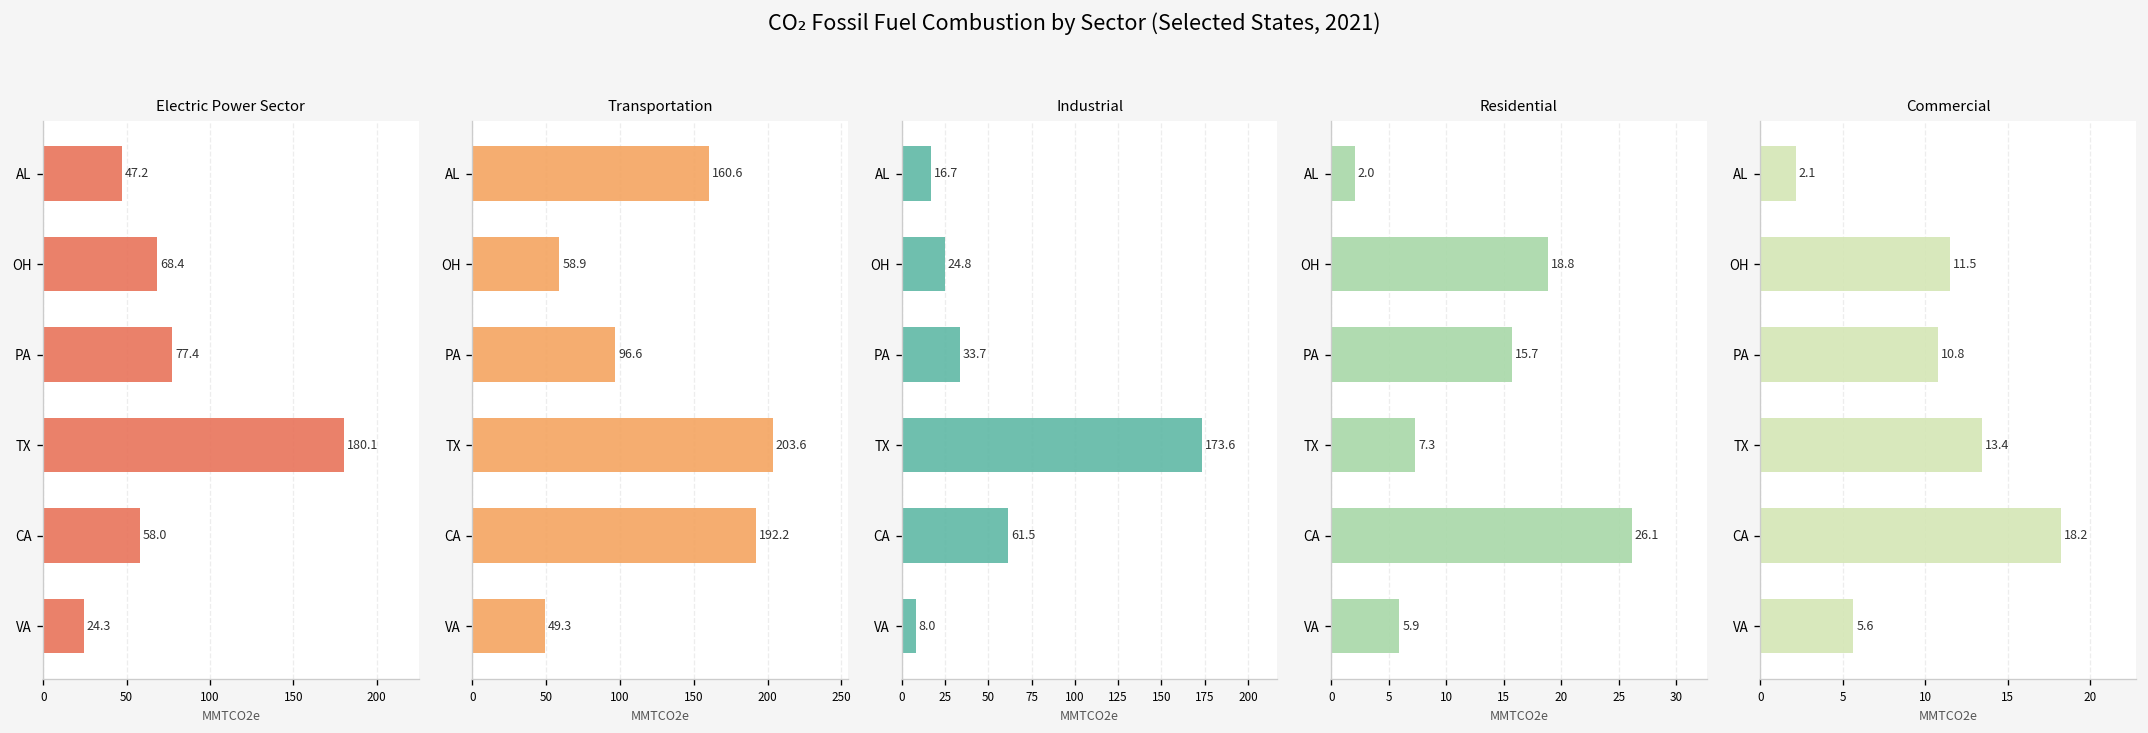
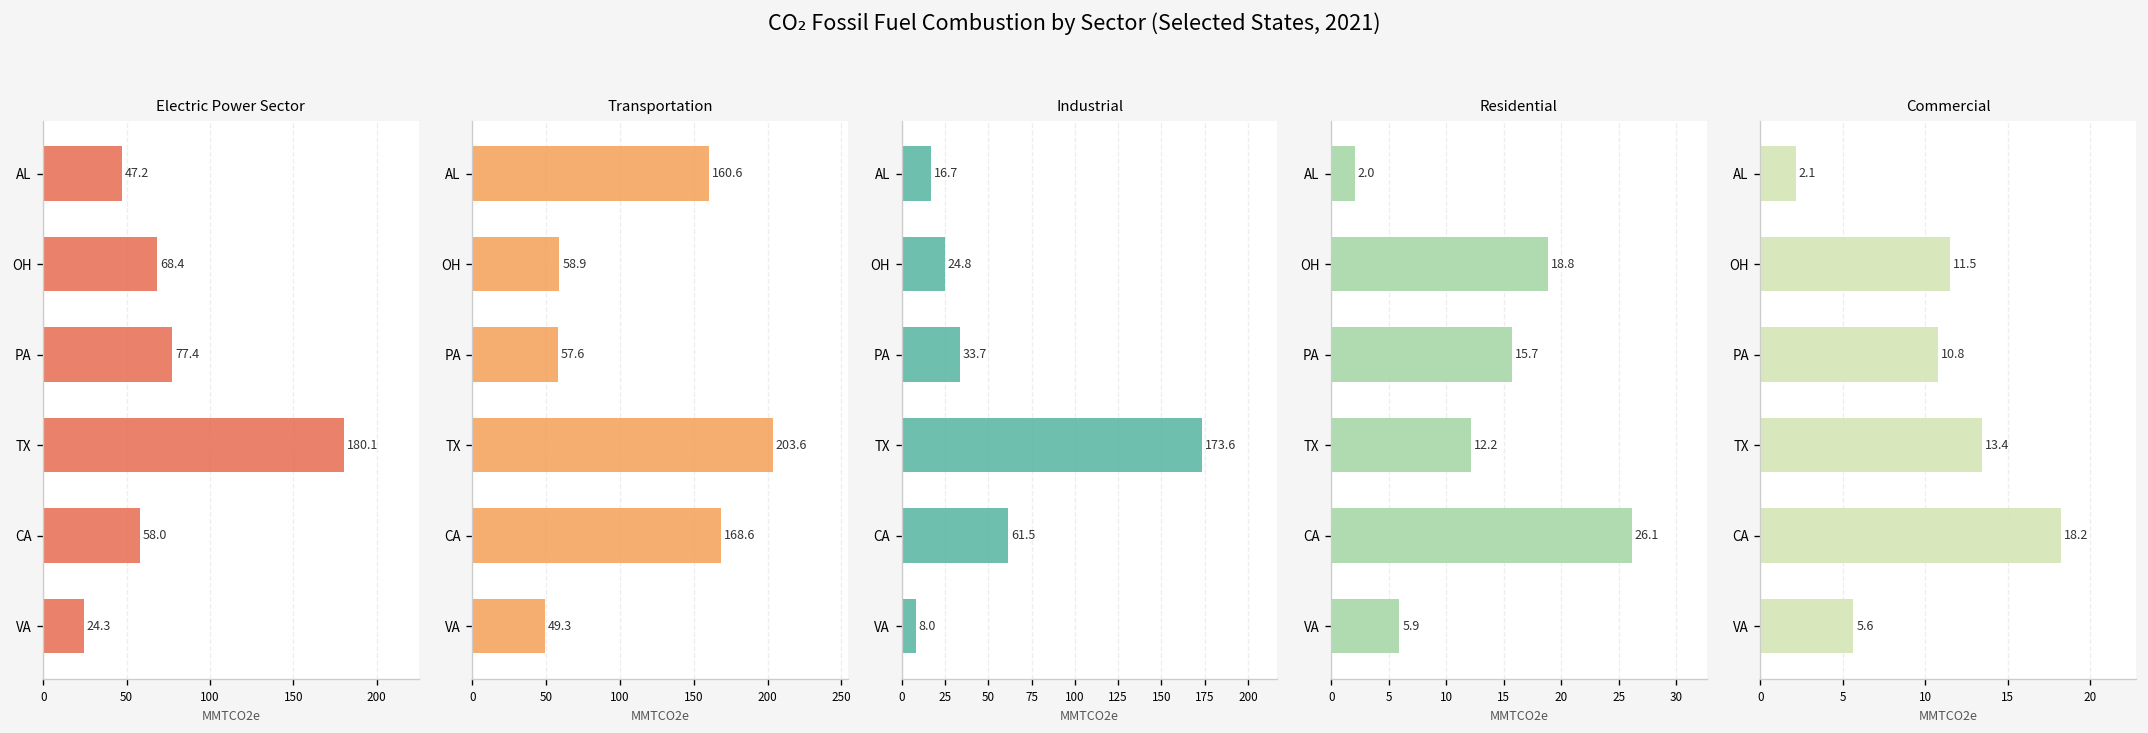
  {
    "Electric Power Sector": {
      "AL": 47.2,
      "OH": 68.4,
      "PA": 77.4,
      "TX": 180.1,
      "CA": 58.0,
      "VA": 24.3
    },
    "Transportation": {
      "AL": 160.6,
      "OH": 58.9,
-     "PA": 96.6,
+     "PA": 57.6,
      "TX": 203.6,
-     "CA": 192.2,
+     "CA": 168.6,
      "VA": 49.3
    },
    "Industrial": {
      "AL": 16.7,
      "OH": 24.8,
      "PA": 33.7,
      "TX": 173.6,
      "CA": 61.5,
      "VA": 8.0
    },
    "Residential": {
      "AL": 2.0,
      "OH": 18.8,
      "PA": 15.7,
-     "TX": 7.3,
+     "TX": 12.2,
      "CA": 26.1,
      "VA": 5.9
    },
    "Commercial": {
      "AL": 2.1,
      "OH": 11.5,
      "PA": 10.8,
      "TX": 13.4,
      "CA": 18.2,
      "VA": 5.6
    }
  }
